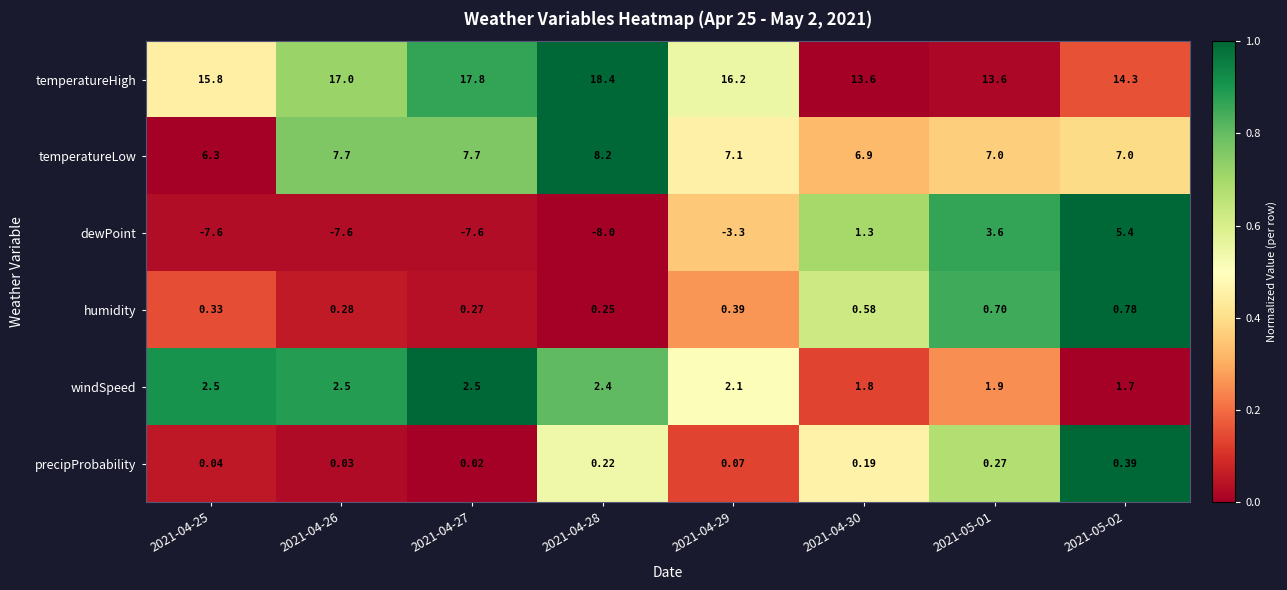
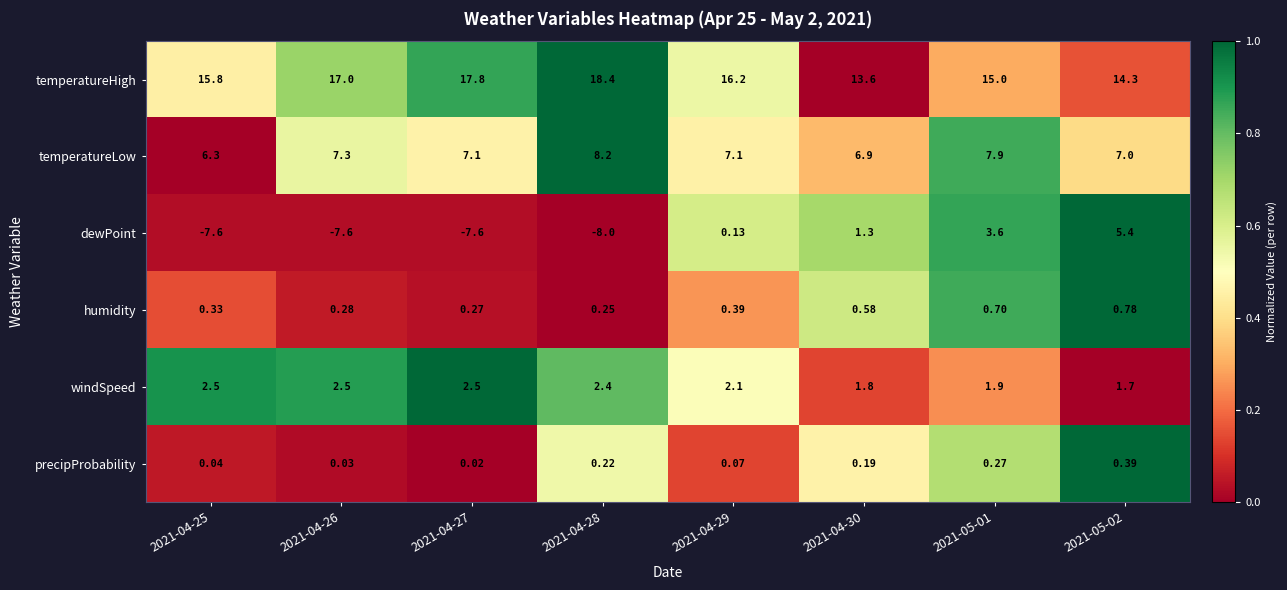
  {
    "temperatureHigh": {
      "2021-04-25": 15.8,
      "2021-04-26": 17.0,
      "2021-04-27": 17.8,
      "2021-04-28": 18.4,
      "2021-04-29": 16.2,
      "2021-04-30": 13.6,
-     "2021-05-01": 13.6,
+     "2021-05-01": 15.0,
      "2021-05-02": 14.3
    },
    "temperatureLow": {
      "2021-04-25": 6.3,
-     "2021-04-26": 7.7,
-     "2021-04-27": 7.7,
+     "2021-04-26": 7.3,
+     "2021-04-27": 7.1,
      "2021-04-28": 8.2,
      "2021-04-29": 7.1,
      "2021-04-30": 6.9,
-     "2021-05-01": 7.0,
+     "2021-05-01": 7.9,
      "2021-05-02": 7.0
    },
    "dewPoint": {
      "2021-04-25": -7.6,
      "2021-04-26": -7.6,
      "2021-04-27": -7.6,
      "2021-04-28": -8.0,
-     "2021-04-29": -3.3,
+     "2021-04-29": 0.13,
      "2021-04-30": 1.3,
      "2021-05-01": 3.6,
      "2021-05-02": 5.4
    },
    "humidity": {
      "2021-04-25": 0.33,
      "2021-04-26": 0.28,
      "2021-04-27": 0.27,
      "2021-04-28": 0.25,
      "2021-04-29": 0.39,
      "2021-04-30": 0.58,
      "2021-05-01": 0.70,
      "2021-05-02": 0.78
    },
    "windSpeed": {
      "2021-04-25": 2.5,
      "2021-04-26": 2.5,
      "2021-04-27": 2.5,
      "2021-04-28": 2.4,
      "2021-04-29": 2.1,
      "2021-04-30": 1.8,
      "2021-05-01": 1.9,
      "2021-05-02": 1.7
    },
    "precipProbability": {
      "2021-04-25": 0.04,
      "2021-04-26": 0.03,
      "2021-04-27": 0.02,
      "2021-04-28": 0.22,
      "2021-04-29": 0.07,
      "2021-04-30": 0.19,
      "2021-05-01": 0.27,
      "2021-05-02": 0.39
    }
  }
